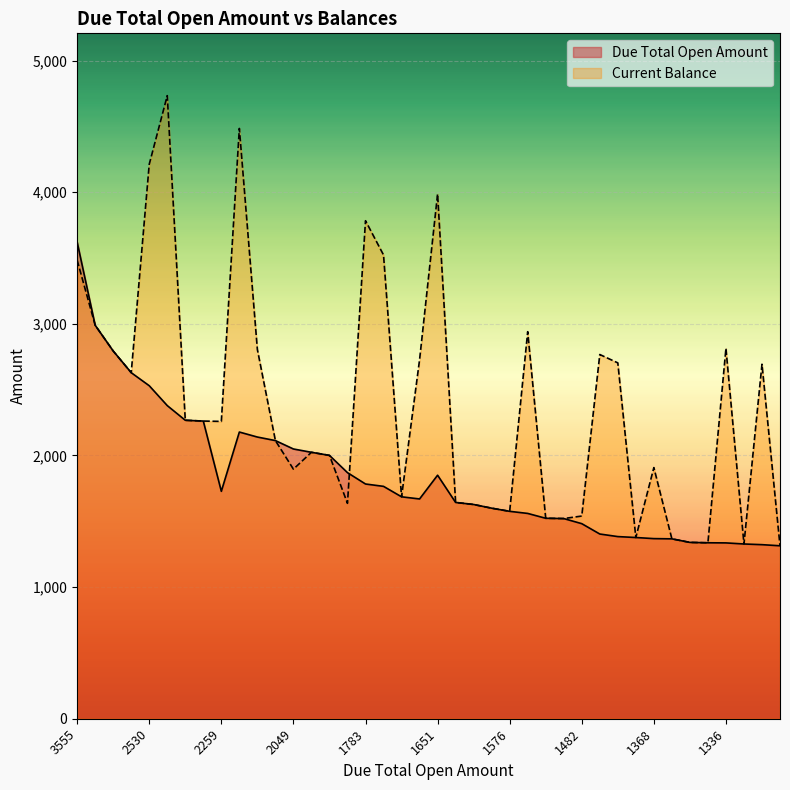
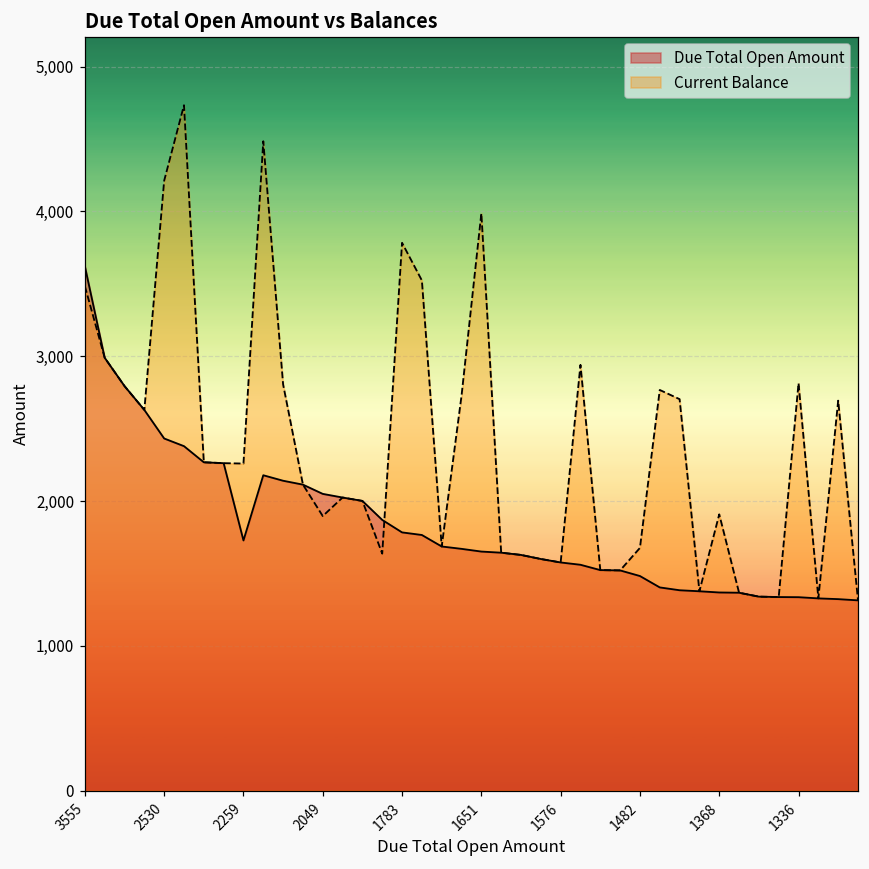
  {
    "Due Total Open Amount": {
      "3555": "3,620",
-     "2530": "2,530",
+     "2530": "2,430",
      "2259": "1,730",
      "2049": "2,050",
      "1783": "1,780",
-     "1651": "1,850",
+     "1651": "1,650",
      "1482": "1,480",
      "1368": "1,370",
      "1336": "1,340"
    },
    "Current Balance": {
      "3555": "3,480",
      "2530": "4,210",
      "2259": "2,260",
      "2049": "1,900",
      "1783": "3,780",
      "1651": "3,990",
-     "1482": "1,540",
+     "1482": "1,680",
      "1368": "1,910",
      "1336": "2,810"
    }
  }
